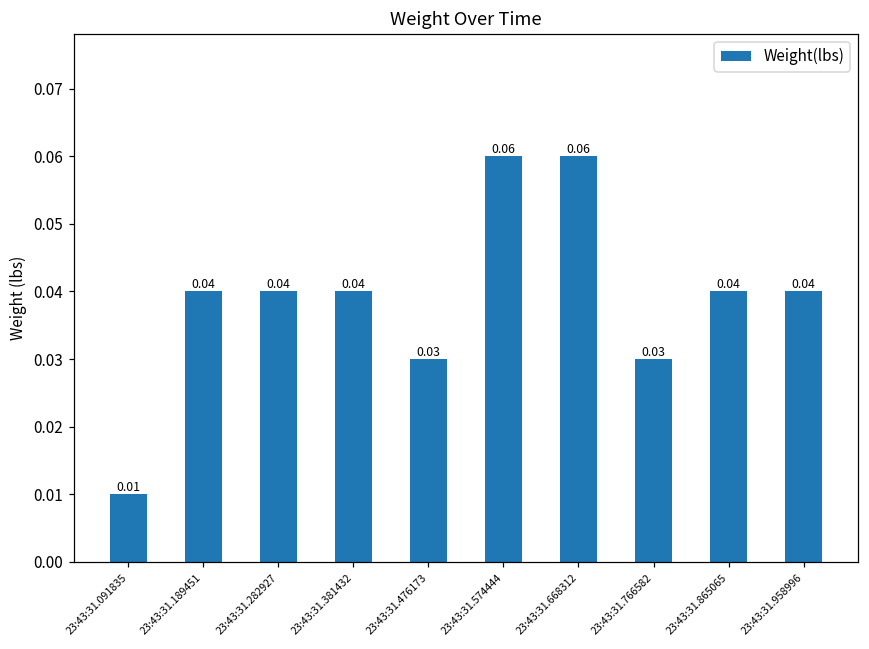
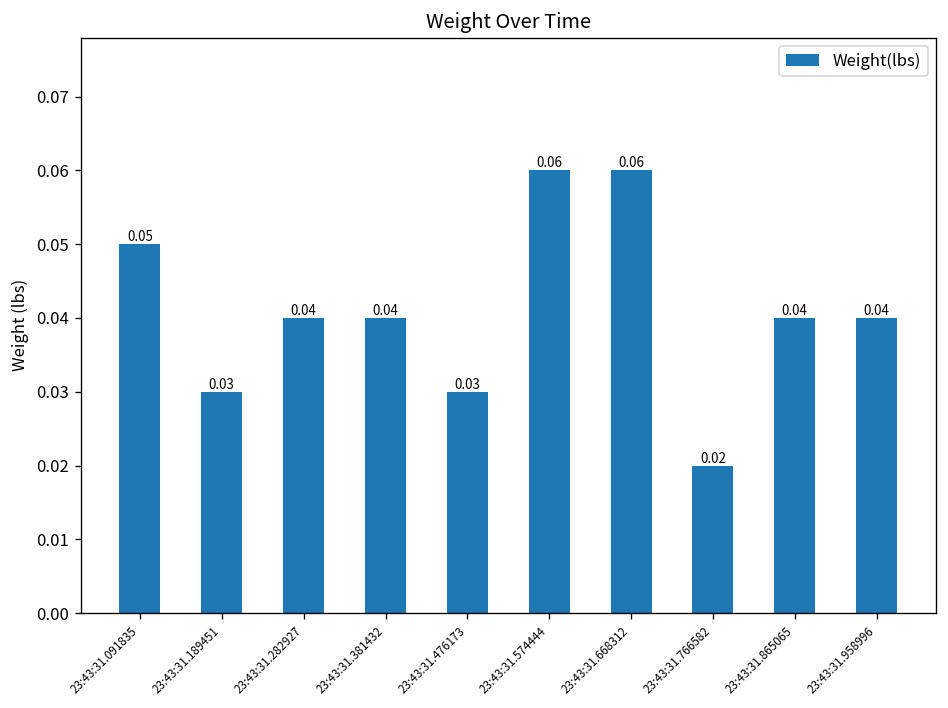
  {
-   "23:43:31.091835": 0.01,
-   "23:43:31.189451": 0.04,
+   "23:43:31.091835": 0.05,
+   "23:43:31.189451": 0.03,
    "23:43:31.282927": 0.04,
    "23:43:31.381432": 0.04,
    "23:43:31.476173": 0.03,
    "23:43:31.574444": 0.06,
    "23:43:31.668312": 0.06,
-   "23:43:31.766582": 0.03,
+   "23:43:31.766582": 0.02,
    "23:43:31.865065": 0.04,
    "23:43:31.958996": 0.04
  }
